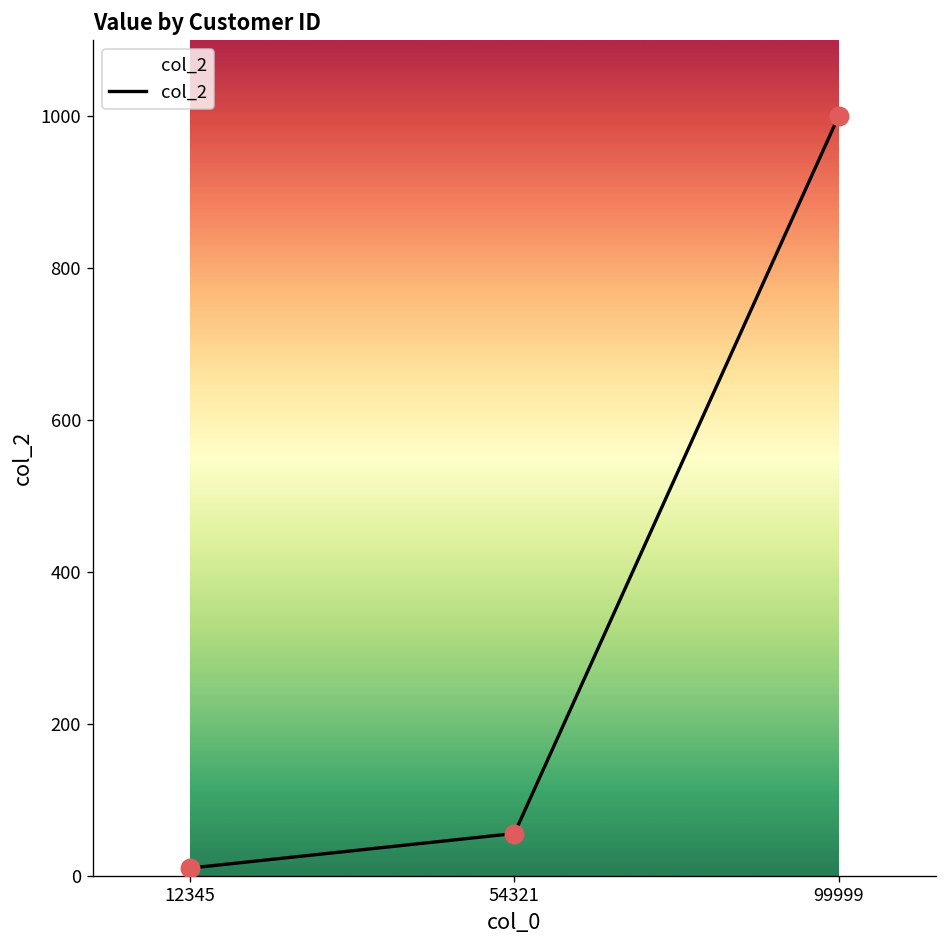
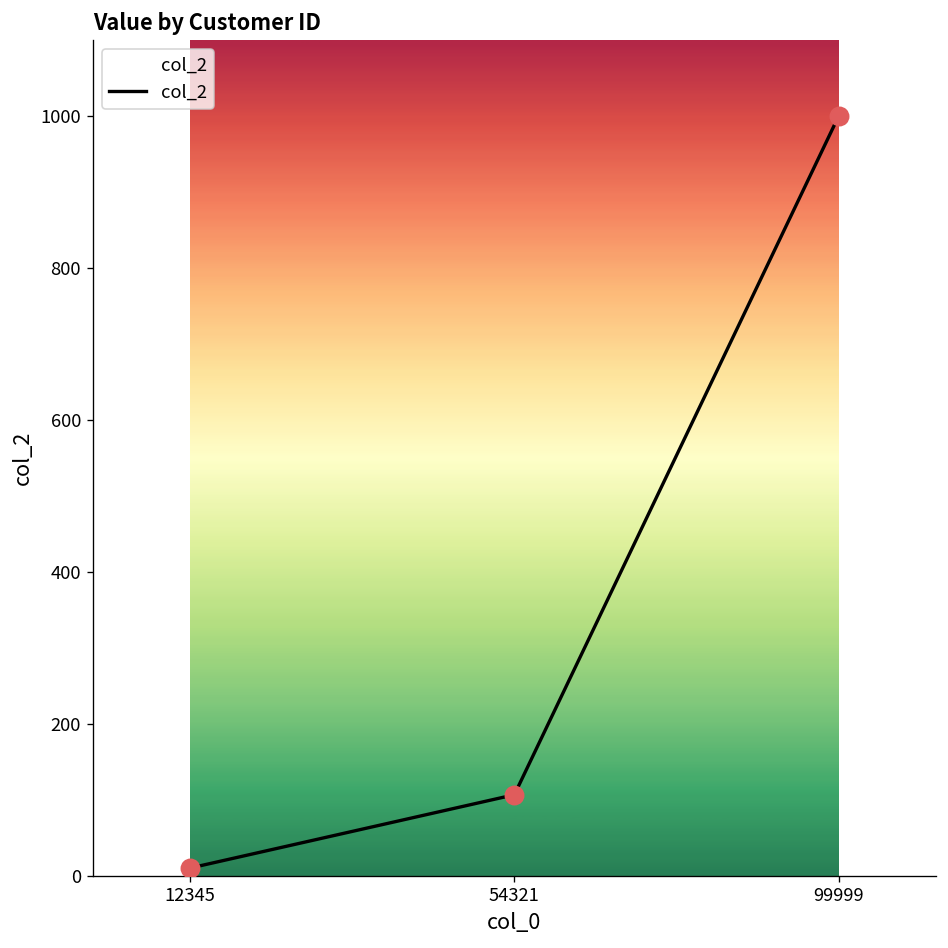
  {
    "12345": 10,
-   "54321": 60,
+   "54321": 110,
    "99999": 1000
  }
